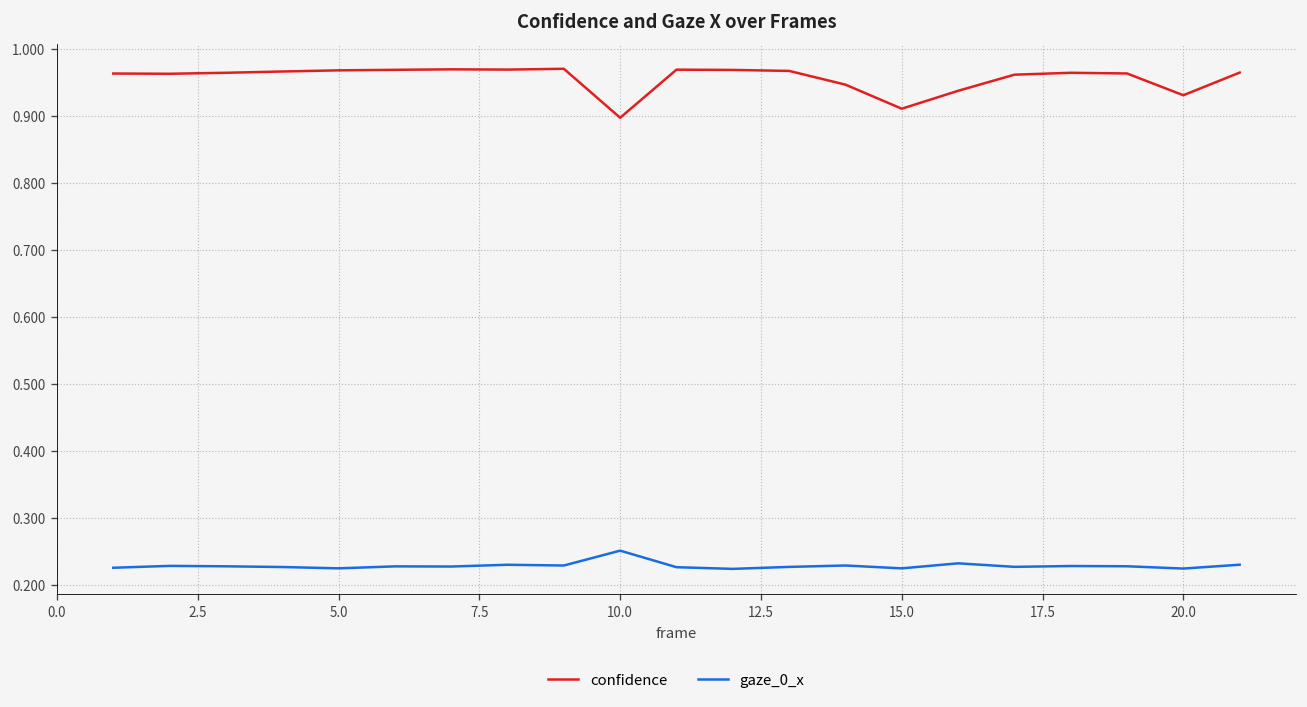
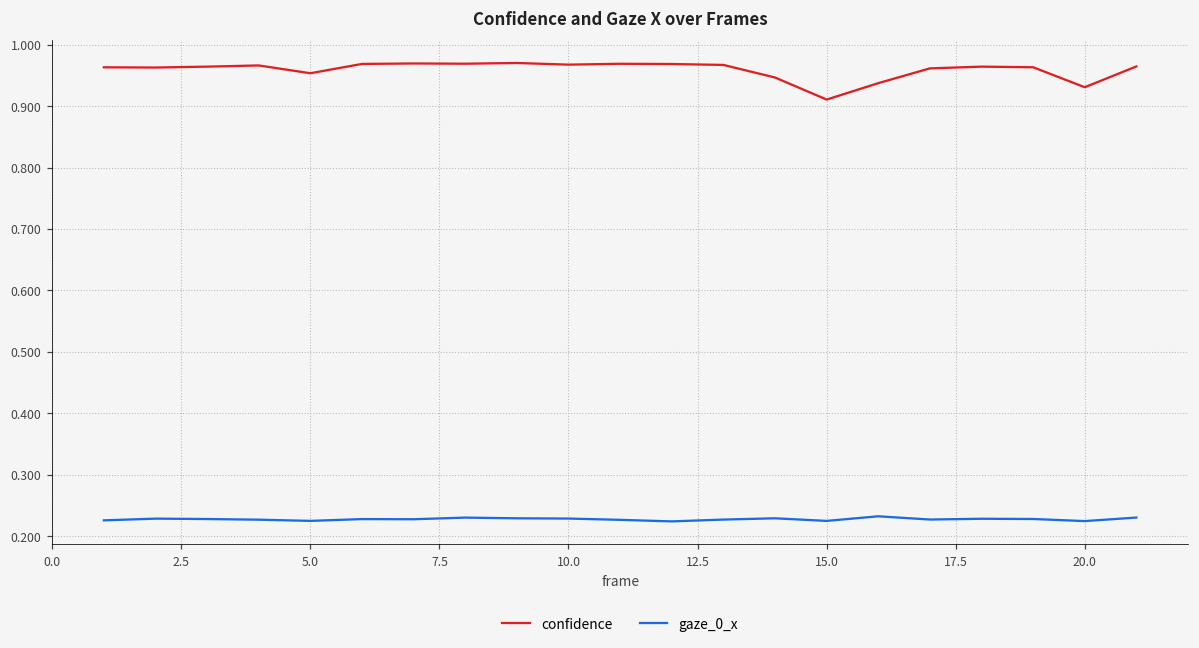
  {
    "confidence": {
-     "5.0": 0.97,
-     "10.0": 0.90,
+     "5.0": 0.95,
+     "10.0": 0.97,
      "15.0": 0.91,
      "20.0": 0.93
    },
    "gaze_0_x": {
      "5.0": 0.22,
-     "10.0": 0.25,
+     "10.0": 0.23,
      "15.0": 0.22,
      "20.0": 0.22
    }
  }
